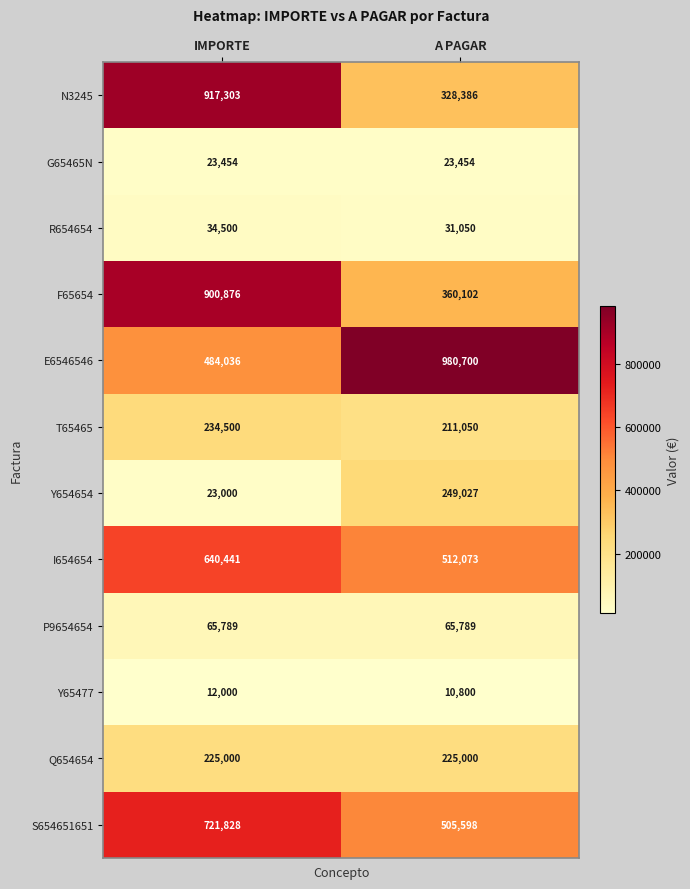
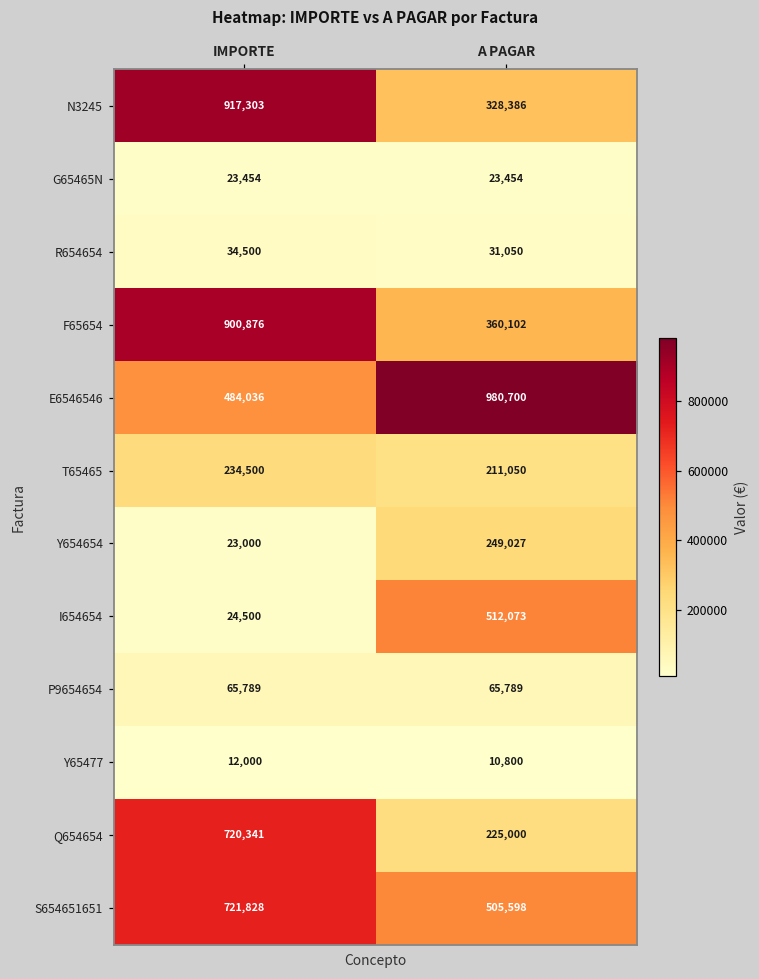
  {
    "N3245": {
      "IMPORTE": "917,303",
      "A PAGAR": "328,386"
    },
    "G65465N": {
      "IMPORTE": "23,454",
      "A PAGAR": "23,454"
    },
    "R654654": {
      "IMPORTE": "34,500",
      "A PAGAR": "31,050"
    },
    "F65654": {
      "IMPORTE": "900,876",
      "A PAGAR": "360,102"
    },
    "E6546546": {
      "IMPORTE": "484,036",
      "A PAGAR": "980,700"
    },
    "T65465": {
      "IMPORTE": "234,500",
      "A PAGAR": "211,050"
    },
    "Y654654": {
      "IMPORTE": "23,000",
      "A PAGAR": "249,027"
    },
    "I654654": {
-     "IMPORTE": "640,441",
+     "IMPORTE": "24,500",
      "A PAGAR": "512,073"
    },
    "P9654654": {
      "IMPORTE": "65,789",
      "A PAGAR": "65,789"
    },
    "Y65477": {
      "IMPORTE": "12,000",
      "A PAGAR": "10,800"
    },
    "Q654654": {
-     "IMPORTE": "225,000",
+     "IMPORTE": "720,341",
      "A PAGAR": "225,000"
    },
    "S654651651": {
      "IMPORTE": "721,828",
      "A PAGAR": "505,598"
    }
  }
